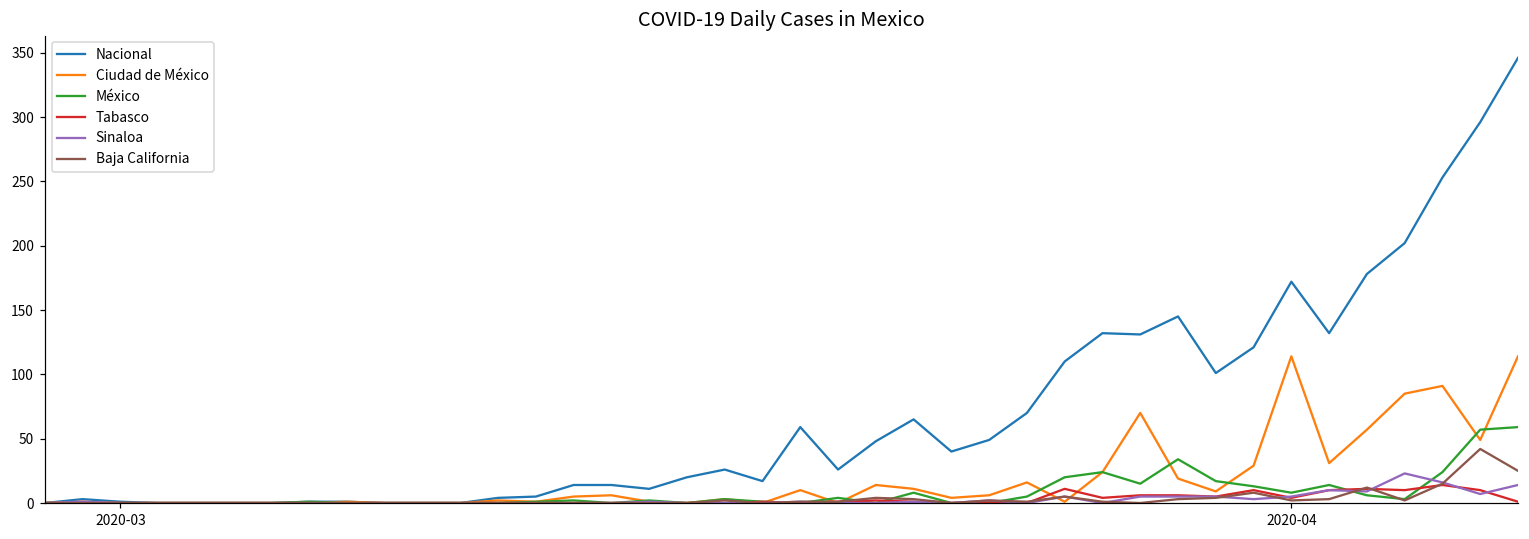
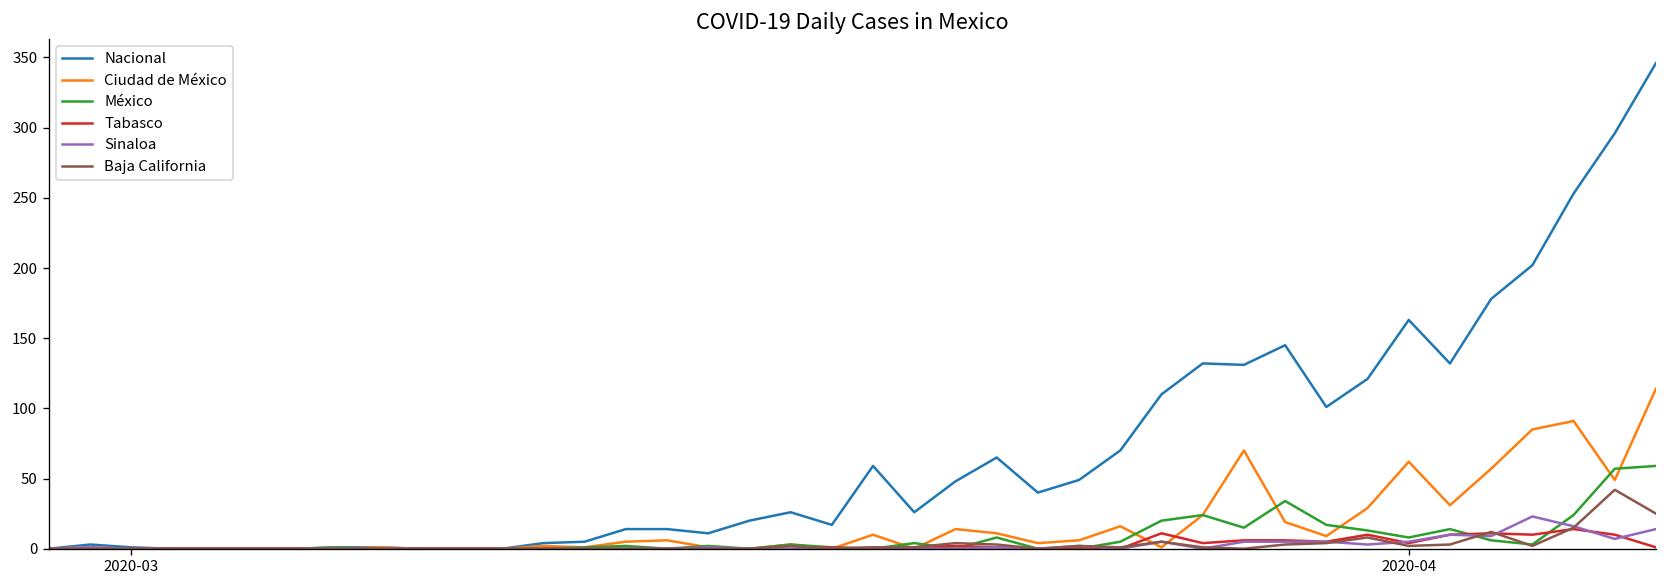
  {
    "Nacional": {
-     "2020-04": 172
+     "2020-04": 163
    },
    "Ciudad de México": {
-     "2020-04": 114
+     "2020-04": 62
    },
    "México": {
      "2020-04": 8
    }
  }
